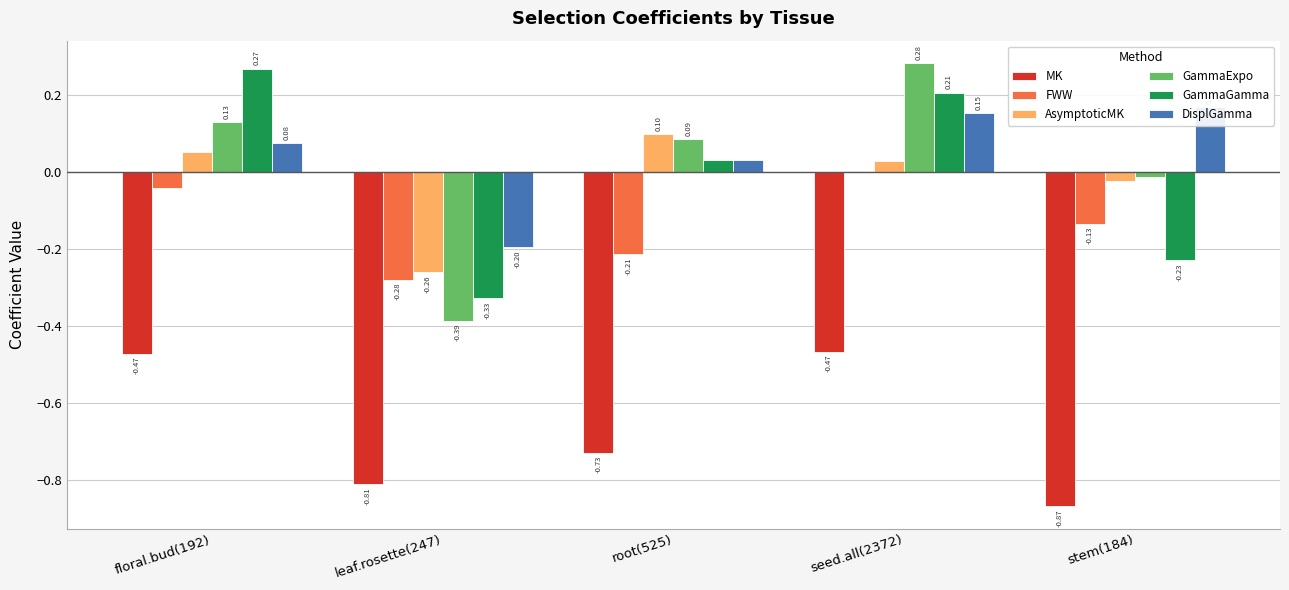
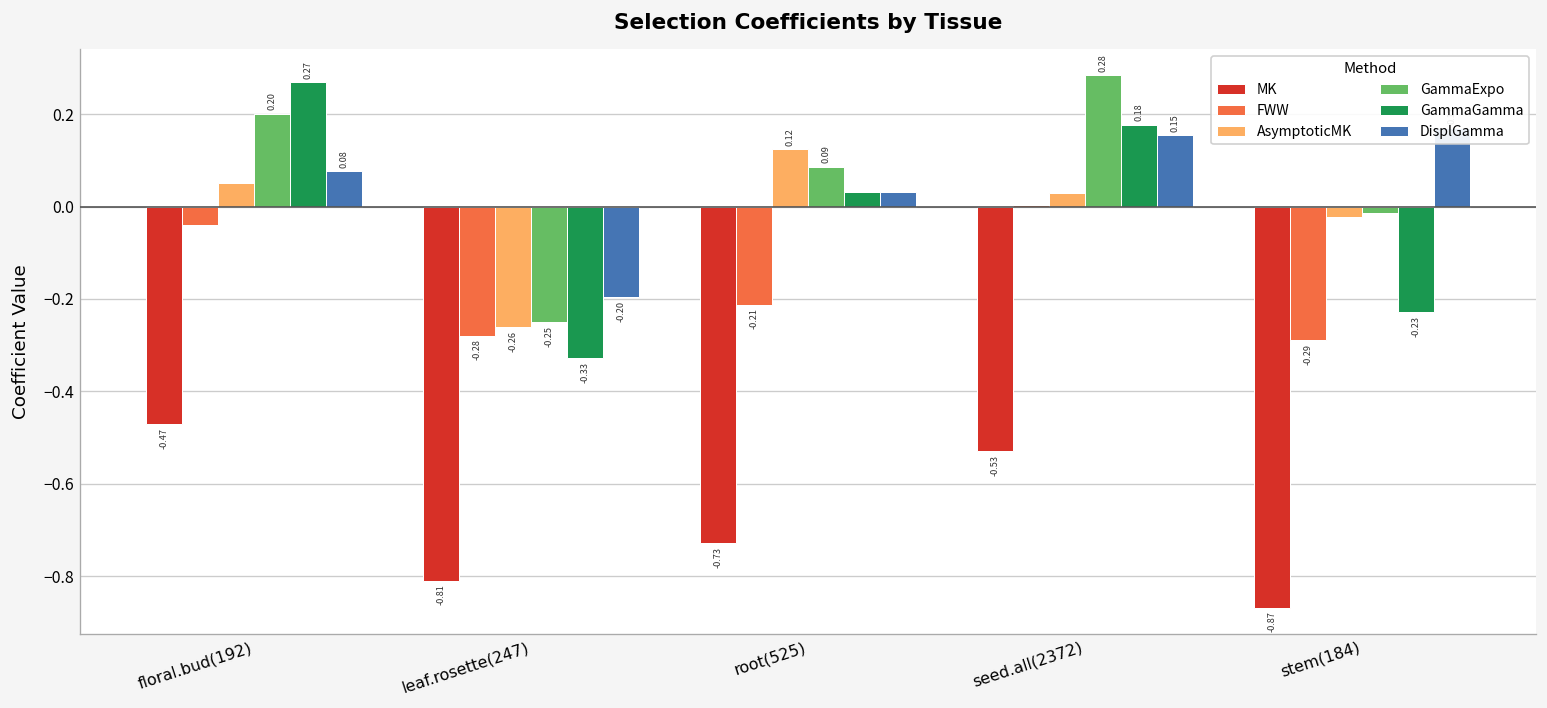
  {
    "MK": {
      "floral.bud(192)": -0.47,
      "leaf.rosette(247)": -0.81,
      "root(525)": -0.73,
-     "seed.all(2372)": -0.47,
+     "seed.all(2372)": -0.53,
      "stem(184)": -0.87
    },
    "FWW": {
      "leaf.rosette(247)": -0.28,
      "root(525)": -0.21,
-     "stem(184)": -0.13
+     "stem(184)": -0.29
    },
    "AsymptoticMK": {
      "leaf.rosette(247)": -0.26,
-     "root(525)": 0.10
+     "root(525)": 0.12
    },
    "GammaExpo": {
-     "floral.bud(192)": 0.13,
-     "leaf.rosette(247)": -0.39,
+     "floral.bud(192)": 0.20,
+     "leaf.rosette(247)": -0.25,
      "root(525)": 0.09,
      "seed.all(2372)": 0.28
    },
    "GammaGamma": {
      "floral.bud(192)": 0.27,
      "leaf.rosette(247)": -0.33,
-     "seed.all(2372)": 0.21,
+     "seed.all(2372)": 0.18,
      "stem(184)": -0.23
    },
    "DisplGamma": {
      "floral.bud(192)": 0.08,
      "leaf.rosette(247)": -0.20,
      "seed.all(2372)": 0.15
    }
  }
